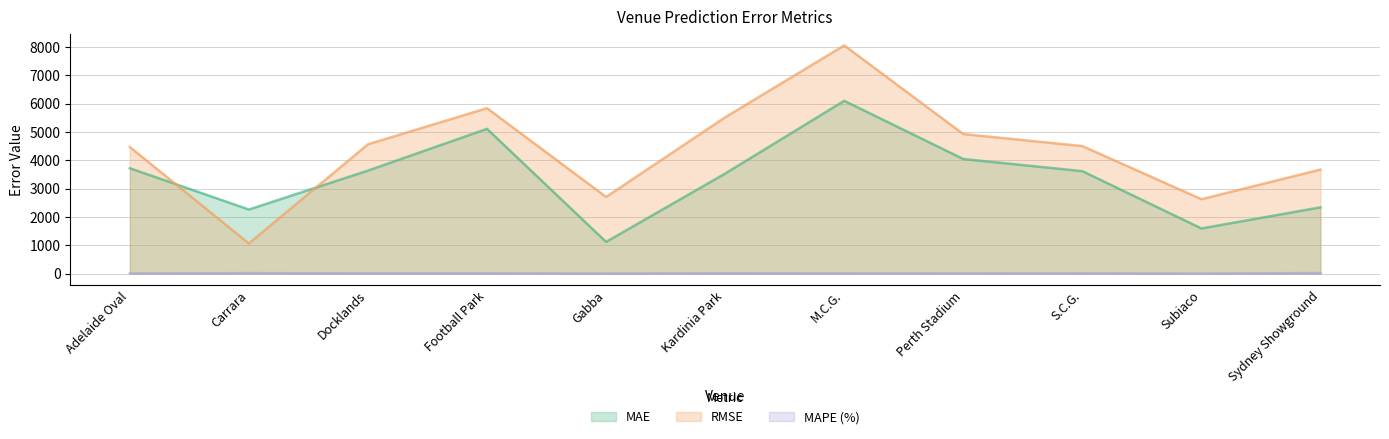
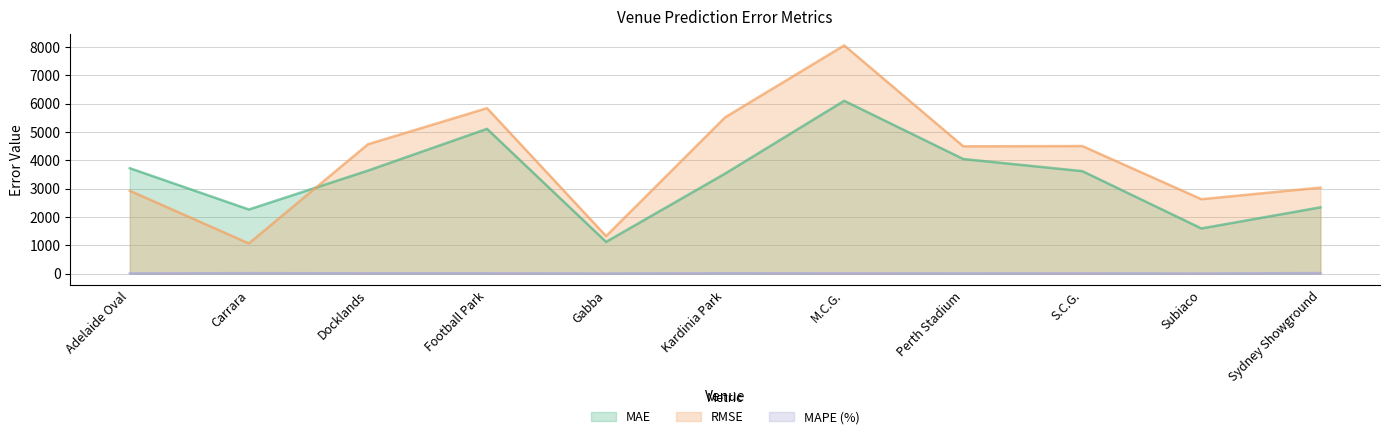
  {
    "RMSE": {
-     "Adelaide Oval": 4500,
+     "Adelaide Oval": 2900,
      "Carrara": 1100,
      "Docklands": 4600,
      "Football Park": 5800,
-     "Gabba": 2700,
+     "Gabba": 1300,
      "Kardinia Park": 5500,
      "M.C.G.": 8100,
-     "Perth Stadium": 4900,
+     "Perth Stadium": 4500,
      "S.C.G.": 4500,
      "Subiaco": 2600,
-     "Sydney Showground": 3700
+     "Sydney Showground": 3000
    }
  }
